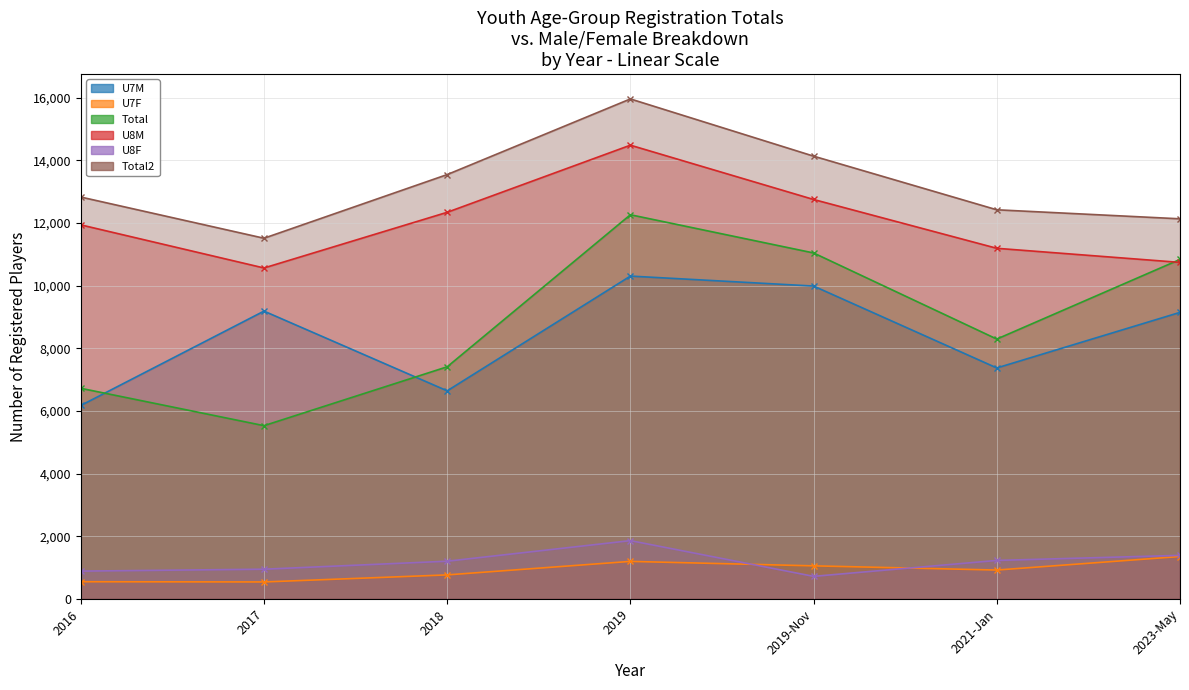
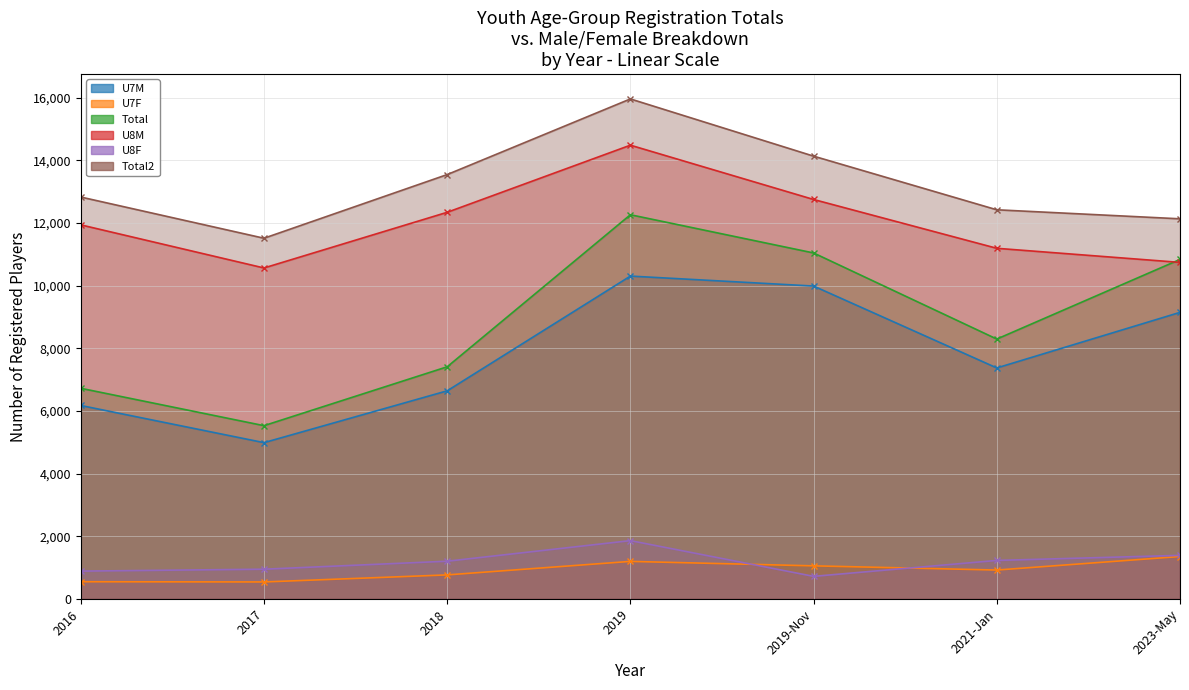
  {
    "U7M": {
      "2016": "6,200",
-     "2017": "9,200",
+     "2017": "5,000",
      "2018": "6,600",
      "2019": "10,300",
      "2019-Nov": "10,000",
      "2021-Jan": "7,400",
      "2023-May": "9,100"
    },
    "Total": {
      "2016": "6,700",
      "2017": "5,500",
      "2018": "7,400",
      "2019": "12,300",
      "2019-Nov": "11,000",
      "2021-Jan": "8,300",
      "2023-May": "10,800"
    },
    "U8F": {
      "2016": "900",
      "2017": "900",
      "2018": "1,200",
      "2019": "1,900",
      "2019-Nov": "700",
      "2021-Jan": "1,200"
    }
  }
